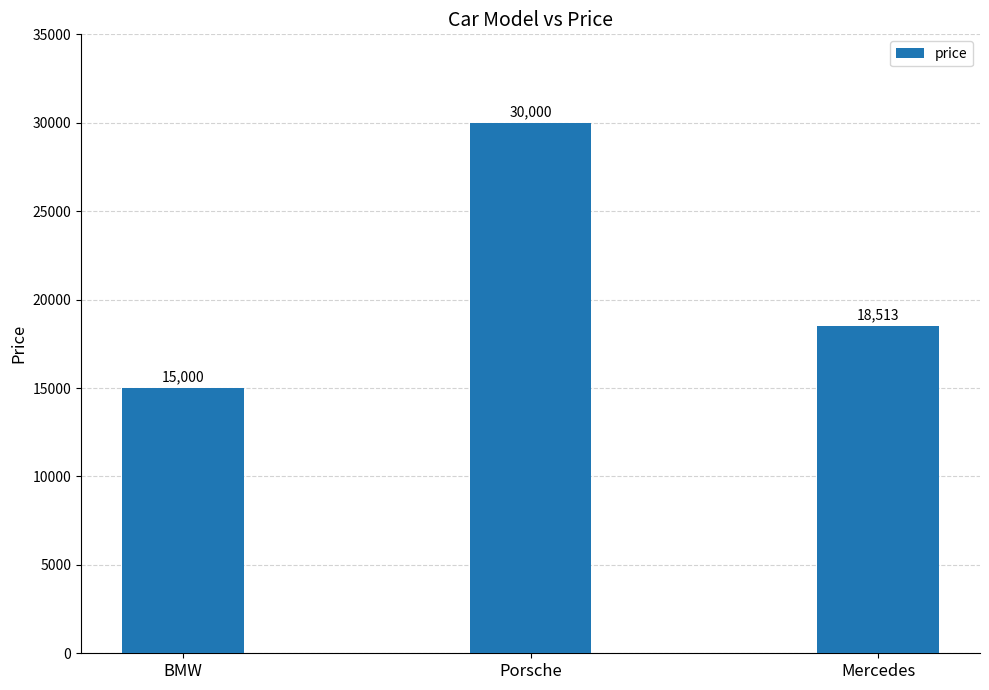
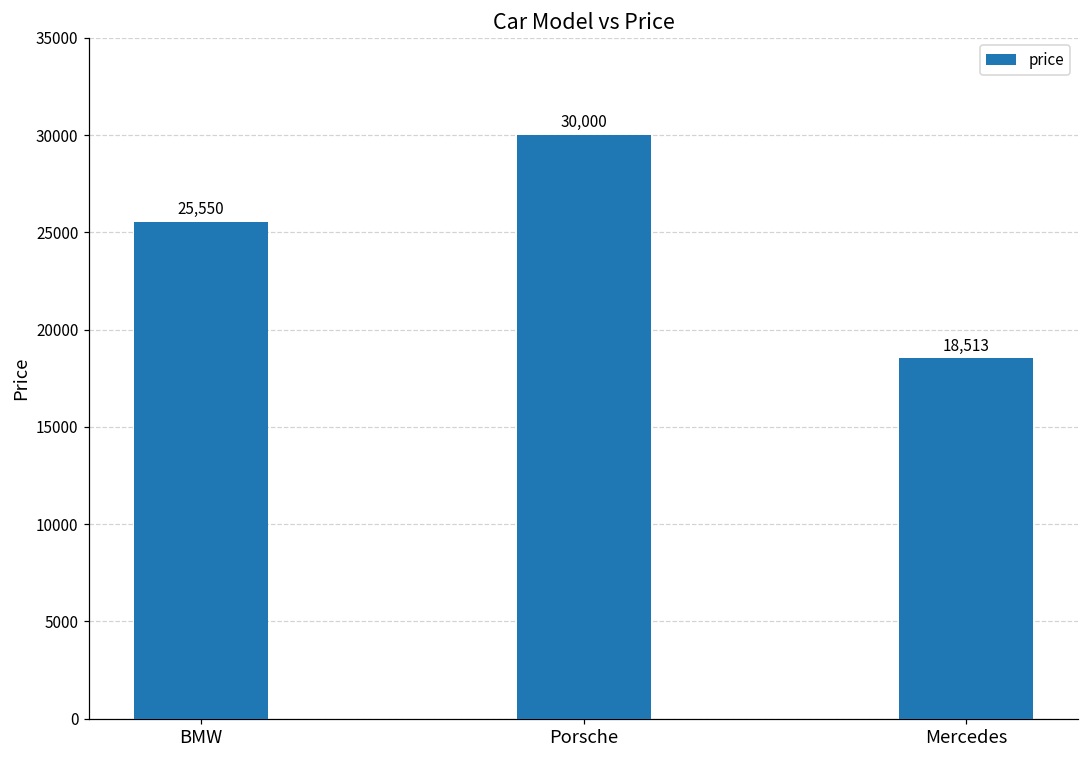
  {
-   "BMW": "15,000",
+   "BMW": "25,550",
    "Porsche": "30,000",
    "Mercedes": "18,513"
  }
